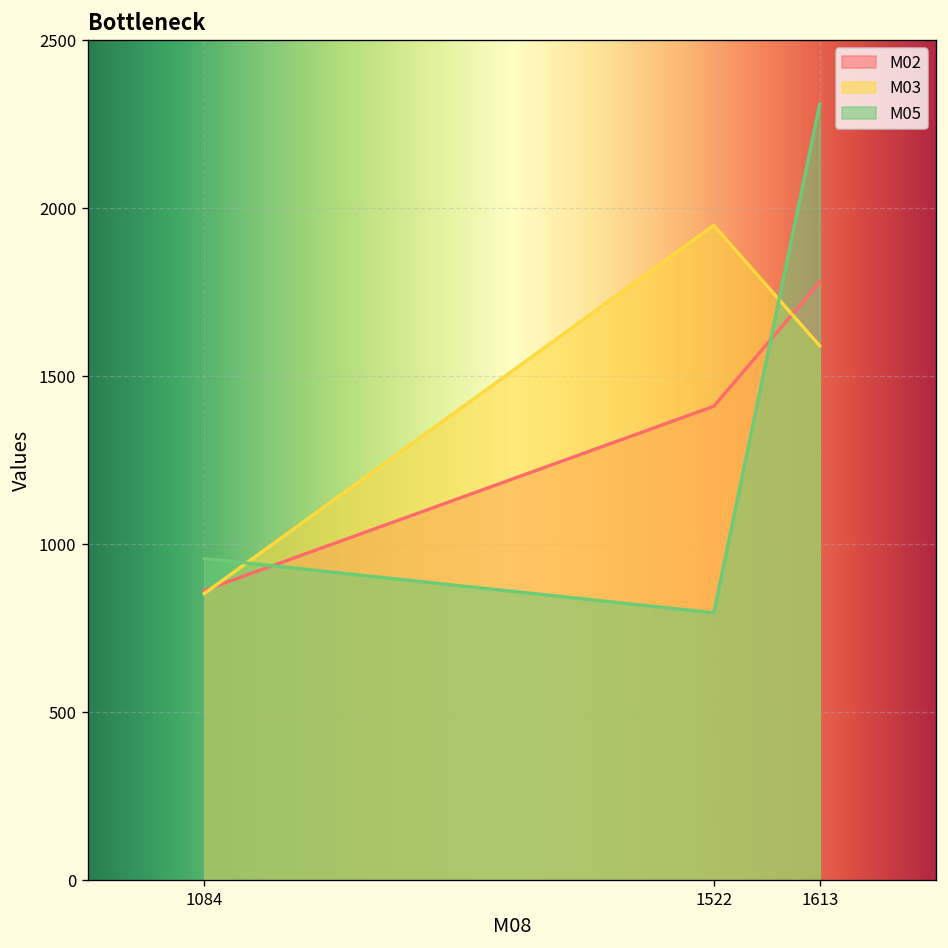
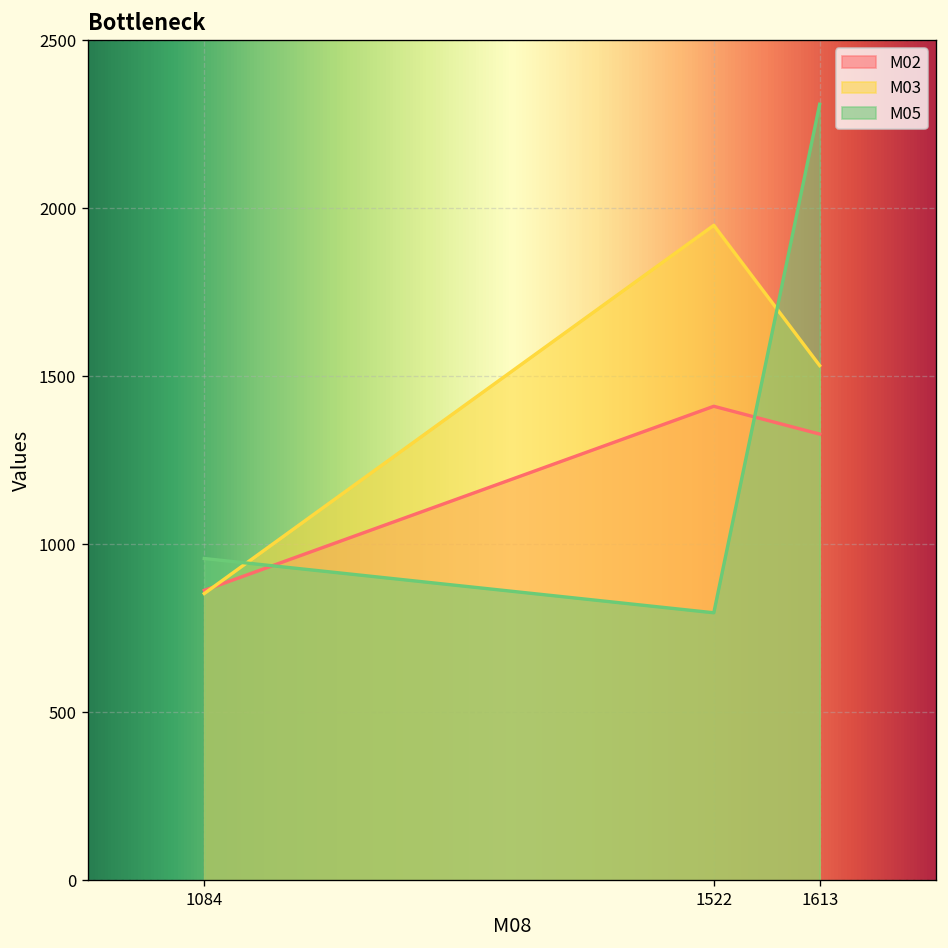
  {
    "M02": {
      "1084": 860,
      "1522": 1410,
-     "1613": 1780
+     "1613": 1330
    },
    "M03": {
      "1084": 850,
      "1522": 1950,
-     "1613": 1590
+     "1613": 1530
    },
    "M05": {
      "1084": 960,
      "1522": 800,
      "1613": 2310
    }
  }
